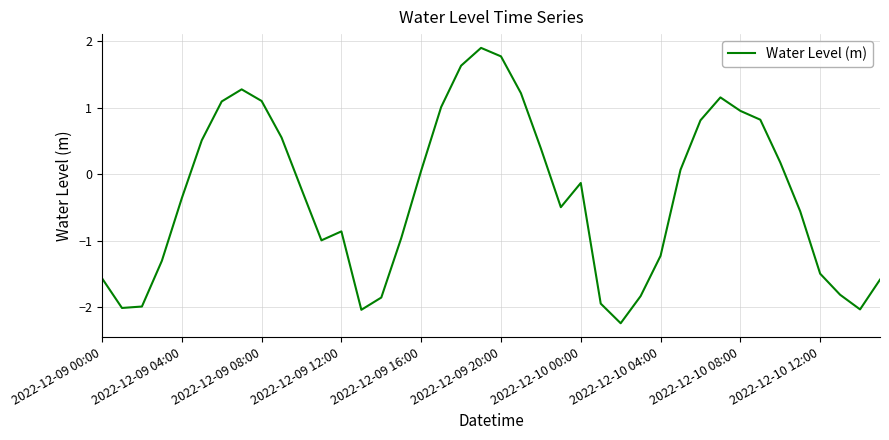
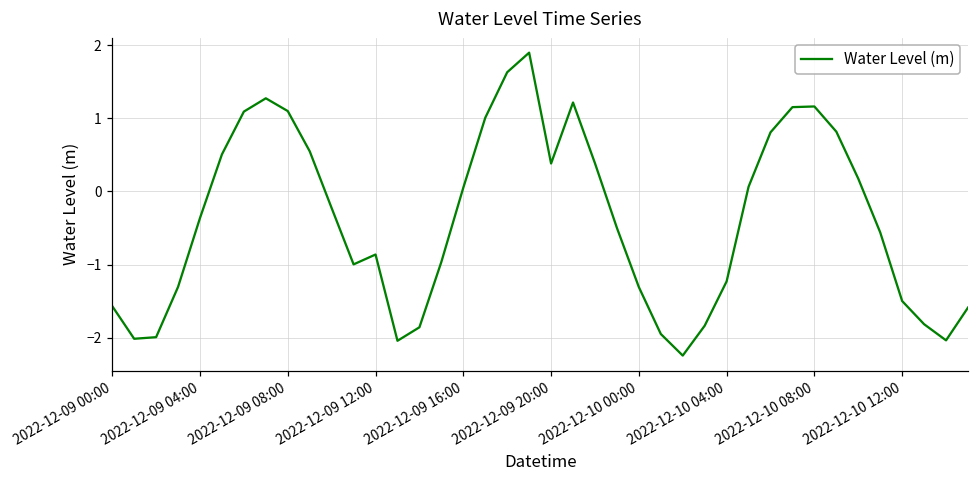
  {
    "2022-12-09 00:00": -1.6,
    "2022-12-09 04:00": -0.4,
    "2022-12-09 08:00": 1.1,
    "2022-12-09 12:00": -0.9,
    "2022-12-09 16:00": 0.1,
-   "2022-12-09 20:00": 1.8,
-   "2022-12-10 00:00": -0.1,
+   "2022-12-09 20:00": 0.4,
+   "2022-12-10 00:00": -1.3,
    "2022-12-10 04:00": -1.2,
-   "2022-12-10 08:00": 0.9,
+   "2022-12-10 08:00": 1.2,
    "2022-12-10 12:00": -1.5
  }
